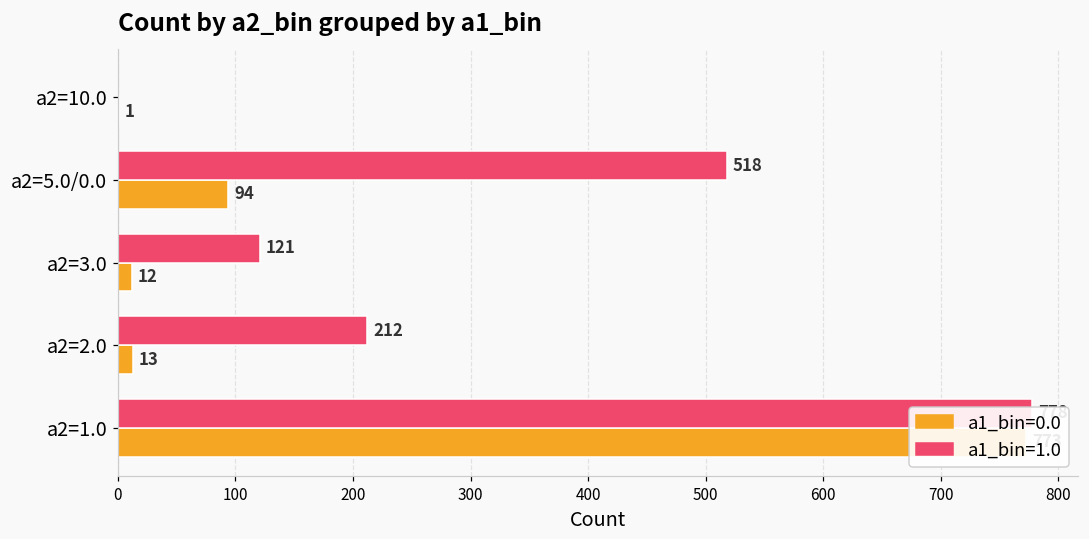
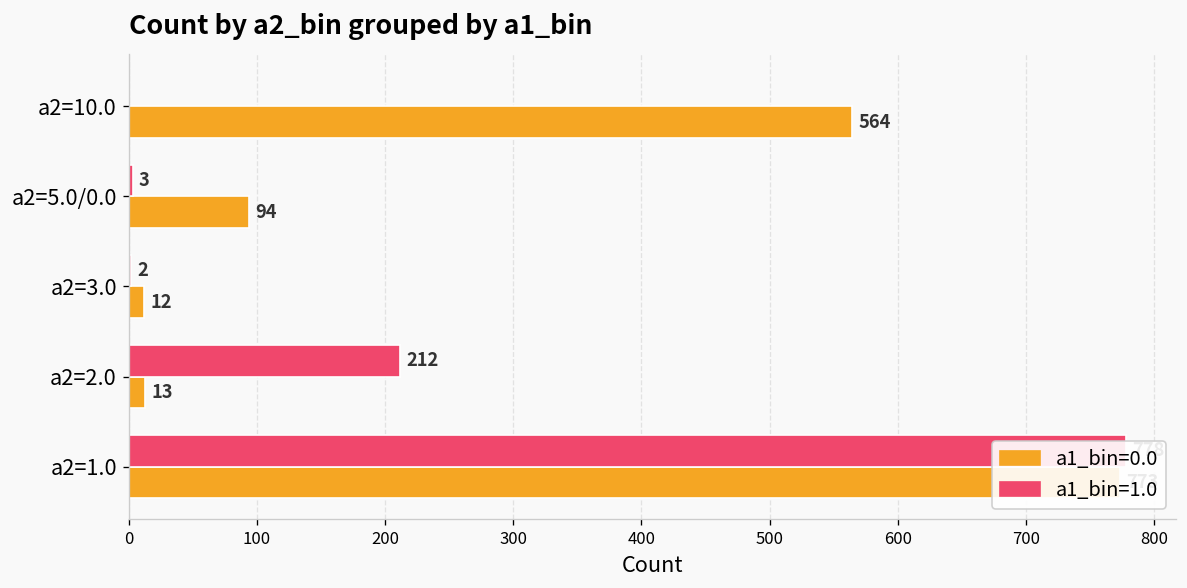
  {
    "a1_bin=0.0": {
-     "a2=10.0": 1,
+     "a2=10.0": 564,
      "a2=5.0/0.0": 94,
      "a2=3.0": 12,
      "a2=2.0": 13
    },
    "a1_bin=1.0": {
-     "a2=5.0/0.0": 518,
-     "a2=3.0": 121,
+     "a2=5.0/0.0": 3,
+     "a2=3.0": 2,
      "a2=2.0": 212
    }
  }
